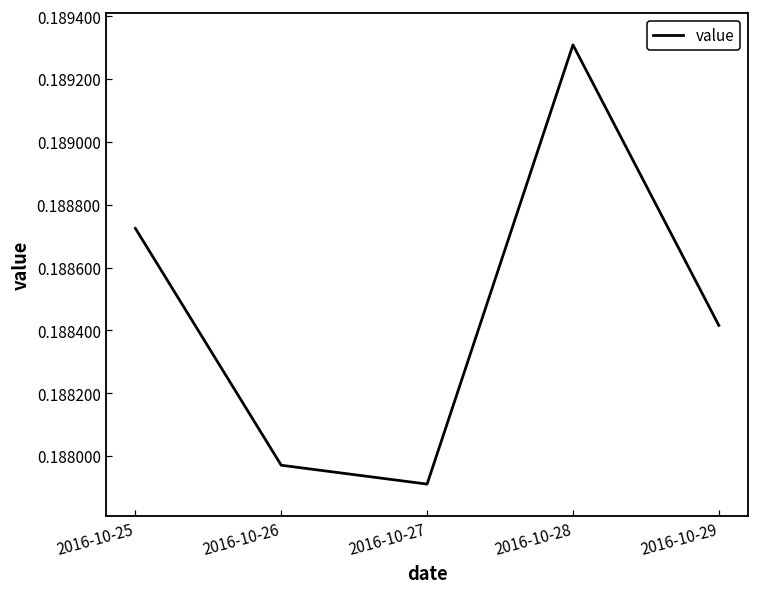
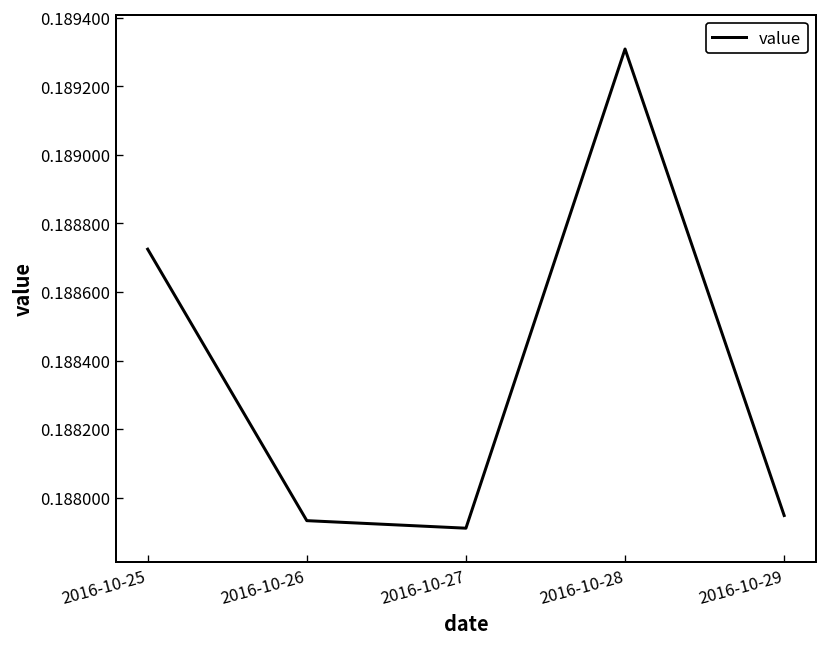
  {
    "2016-10-25": 0.18873,
-   "2016-10-26": 0.18797,
+   "2016-10-26": 0.18793,
    "2016-10-27": 0.18791,
    "2016-10-28": 0.18931,
-   "2016-10-29": 0.18842
+   "2016-10-29": 0.18795
  }
